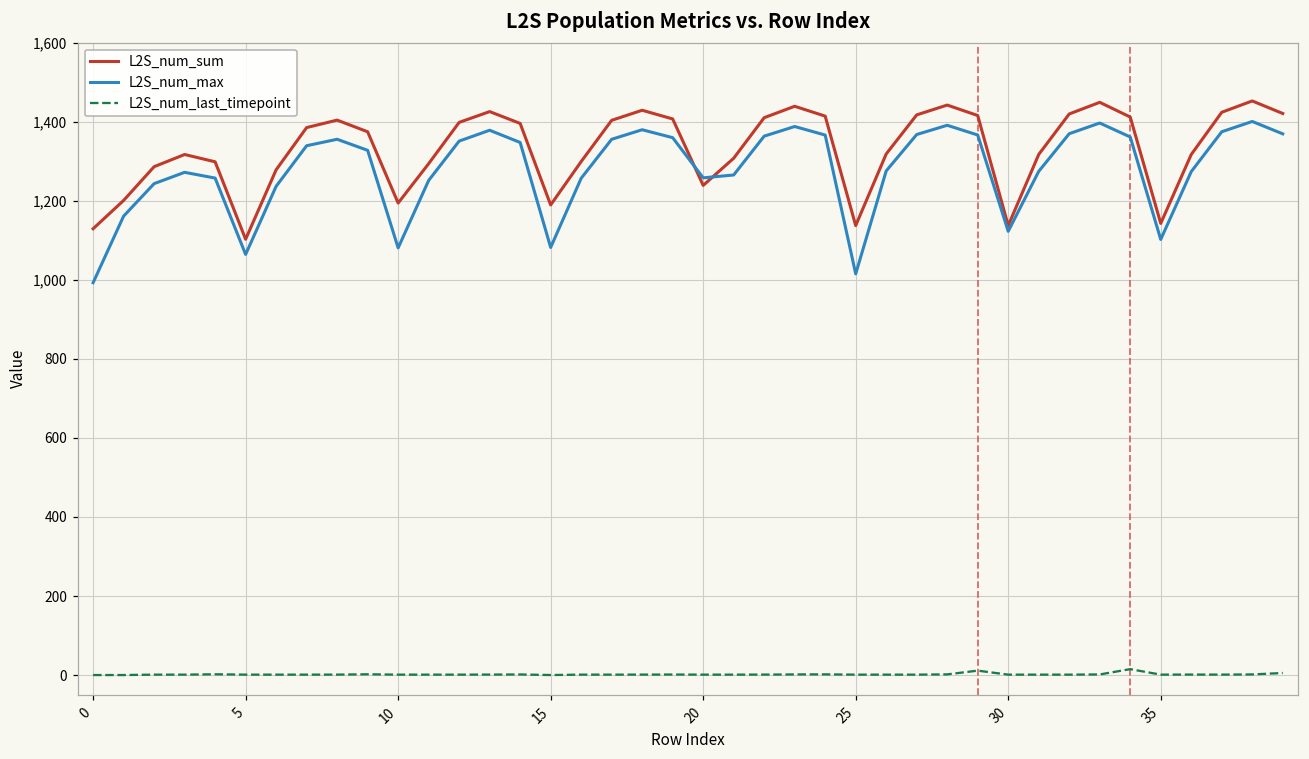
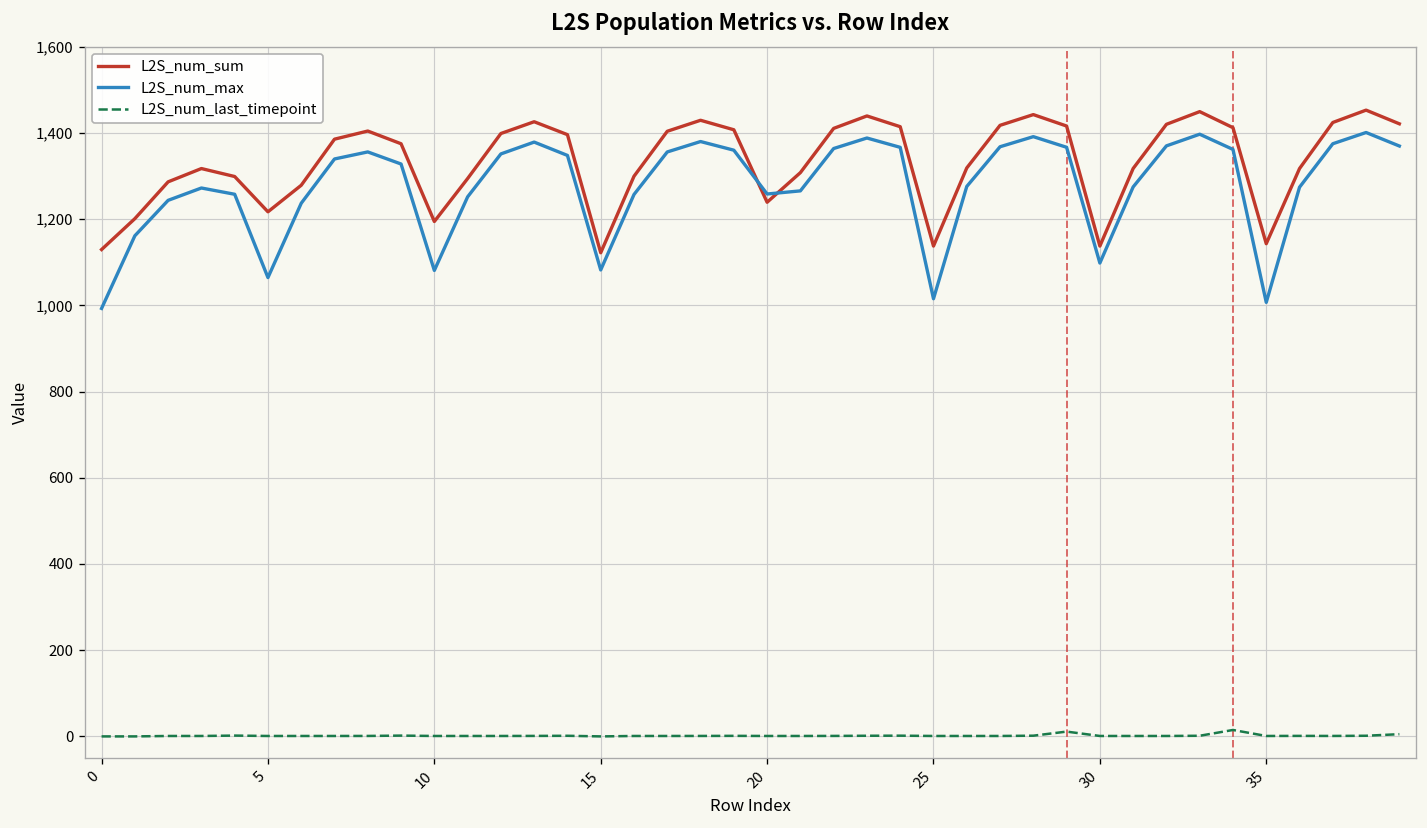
  {
    "L2S_num_sum": {
      "0": "1,130",
-     "5": "1,100",
+     "5": "1,220",
      "10": "1,190",
-     "15": "1,190",
+     "15": "1,120",
      "20": "1,240",
      "25": "1,140",
      "30": "1,140",
      "35": "1,140"
    },
    "L2S_num_max": {
      "0": "990",
      "5": "1,060",
      "10": "1,080",
      "15": "1,080",
      "20": "1,260",
      "25": "1,020",
-     "30": "1,120",
-     "35": "1,100"
+     "30": "1,100",
+     "35": "1,010"
    },
    "L2S_num_last_timepoint": {
      "0": "0",
      "5": "0",
      "10": "0",
      "15": "0",
      "20": "0",
      "25": "0",
      "30": "0",
      "35": "0"
    }
  }
